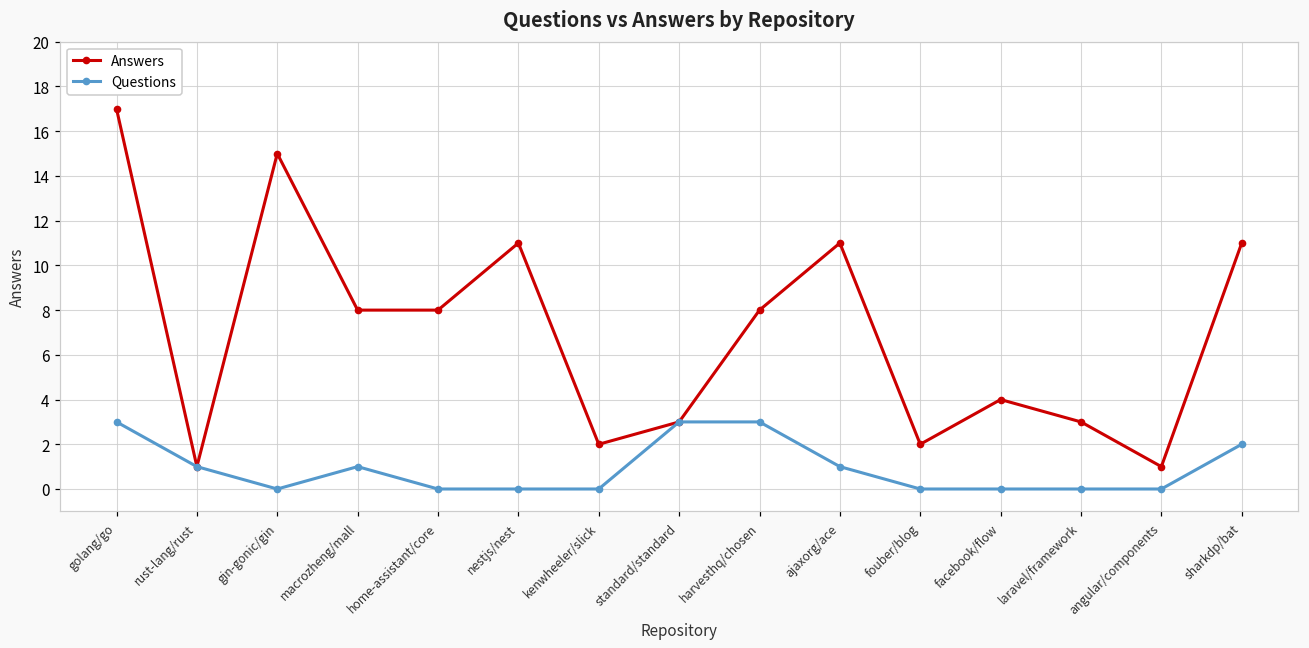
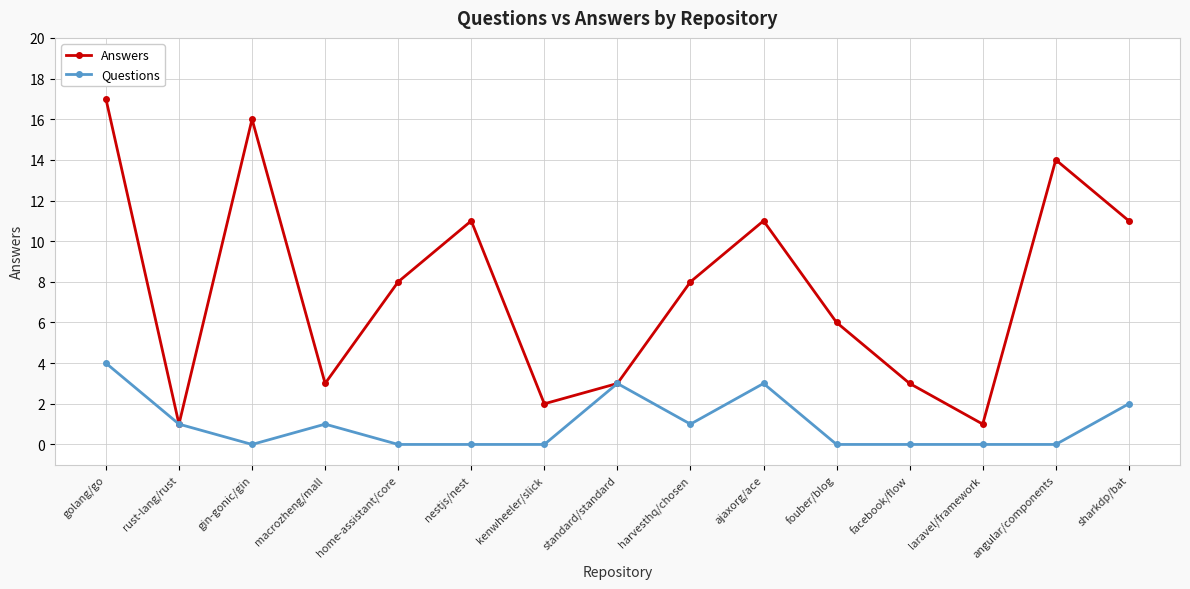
  {
    "Answers": {
      "golang/go": 17,
-     "gin-gonic/gin": 15,
-     "macrozheng/mall": 8,
+     "gin-gonic/gin": 16,
+     "macrozheng/mall": 3,
      "home-assistant/core": 8,
      "nestjs/nest": 11,
      "kenwheeler/slick": 2,
      "harvesthq/chosen": 8,
      "ajaxorg/ace": 11,
-     "fouber/blog": 2,
-     "facebook/flow": 4,
-     "laravel/framework": 3,
-     "angular/components": 1,
+     "fouber/blog": 6,
+     "facebook/flow": 3,
+     "laravel/framework": 1,
+     "angular/components": 14,
      "sharkdp/bat": 11
    },
    "Questions": {
-     "golang/go": 3,
+     "golang/go": 4,
      "gin-gonic/gin": 0,
      "macrozheng/mall": 1,
      "home-assistant/core": 0,
      "nestjs/nest": 0,
      "kenwheeler/slick": 0,
-     "harvesthq/chosen": 3,
-     "ajaxorg/ace": 1,
+     "harvesthq/chosen": 1,
+     "ajaxorg/ace": 3,
      "fouber/blog": 0,
      "facebook/flow": 0,
      "laravel/framework": 0,
      "angular/components": 0,
      "sharkdp/bat": 2
    }
  }
